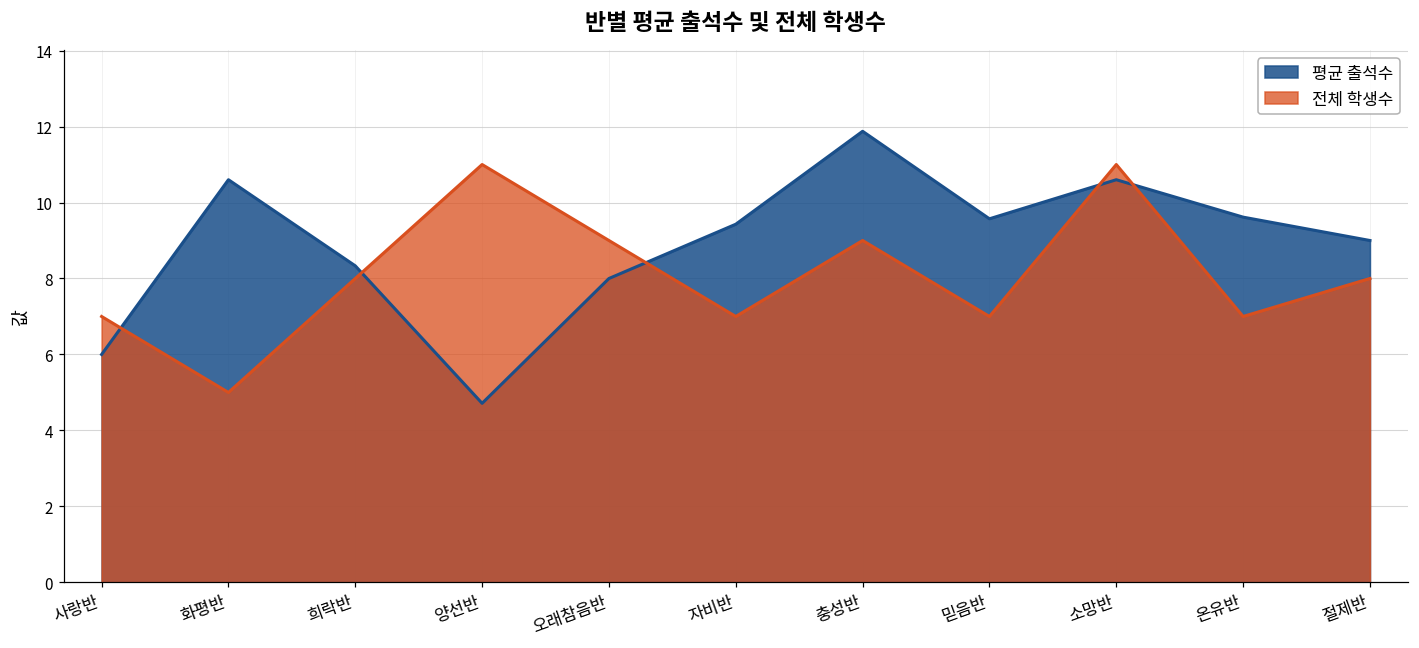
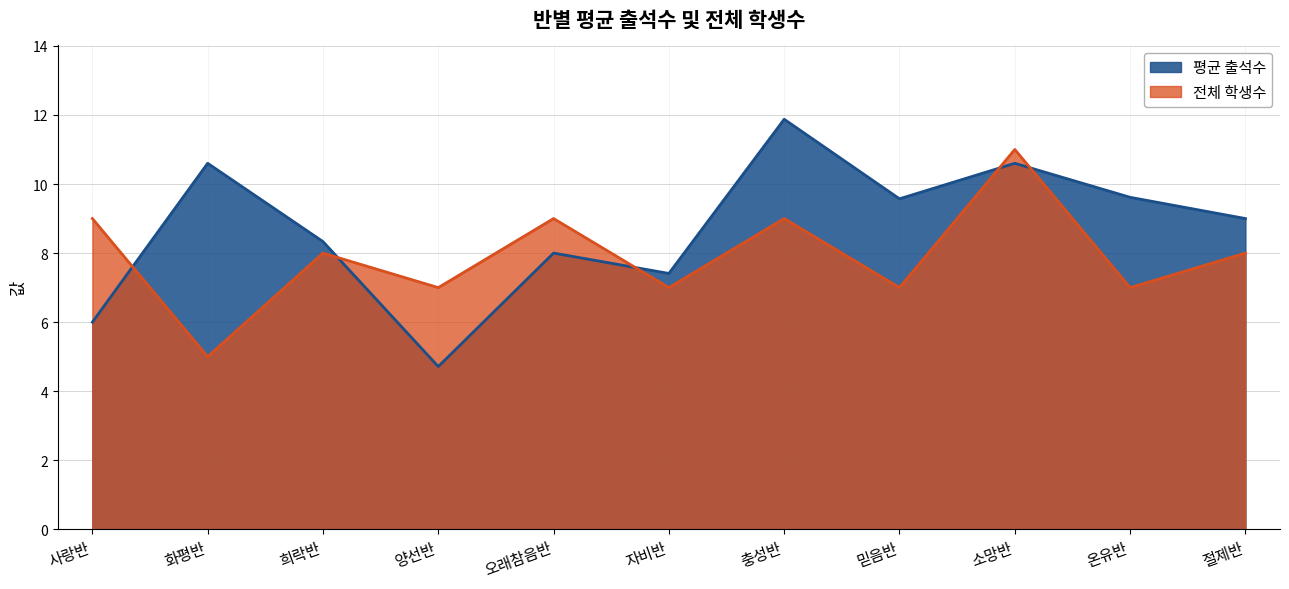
  {
    "평균 출석수": {
      "사랑반": 6.0,
      "화평반": 10.6,
      "희락반": 8.3,
      "양선반": 4.7,
      "오래참음반": 8.0,
-     "자비반": 9.4,
+     "자비반": 7.4,
      "충성반": 11.9,
      "믿음반": 9.6,
      "소망반": 10.6,
      "온유반": 9.6,
      "절제반": 9.0
    },
    "전체 학생수": {
-     "사랑반": 7,
+     "사랑반": 9,
      "화평반": 5,
      "희락반": 8,
-     "양선반": 11,
+     "양선반": 7,
      "오래참음반": 9,
      "자비반": 7,
      "충성반": 9,
      "믿음반": 7,
      "소망반": 11,
      "온유반": 7,
      "절제반": 8
    }
  }
